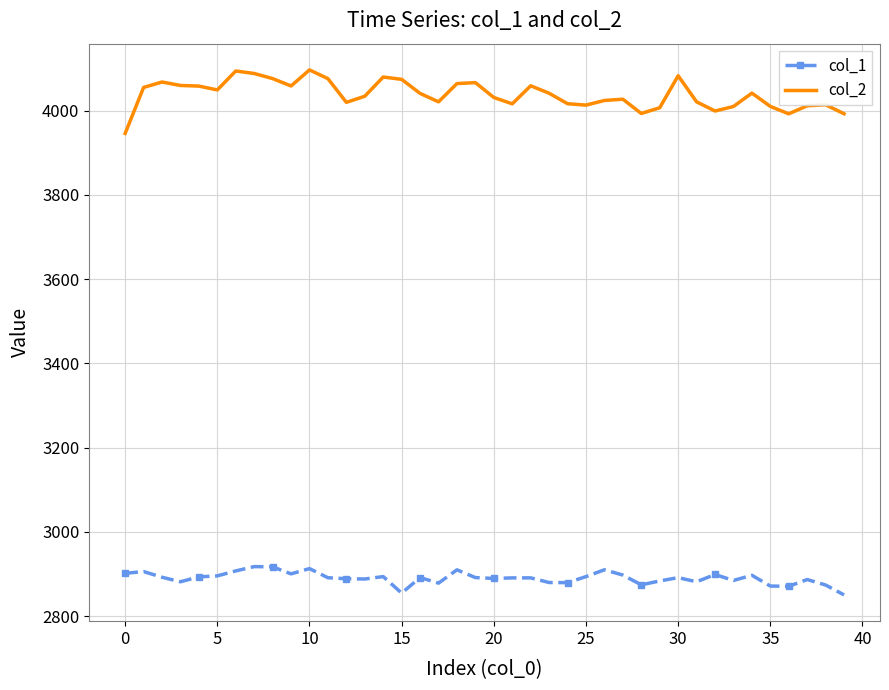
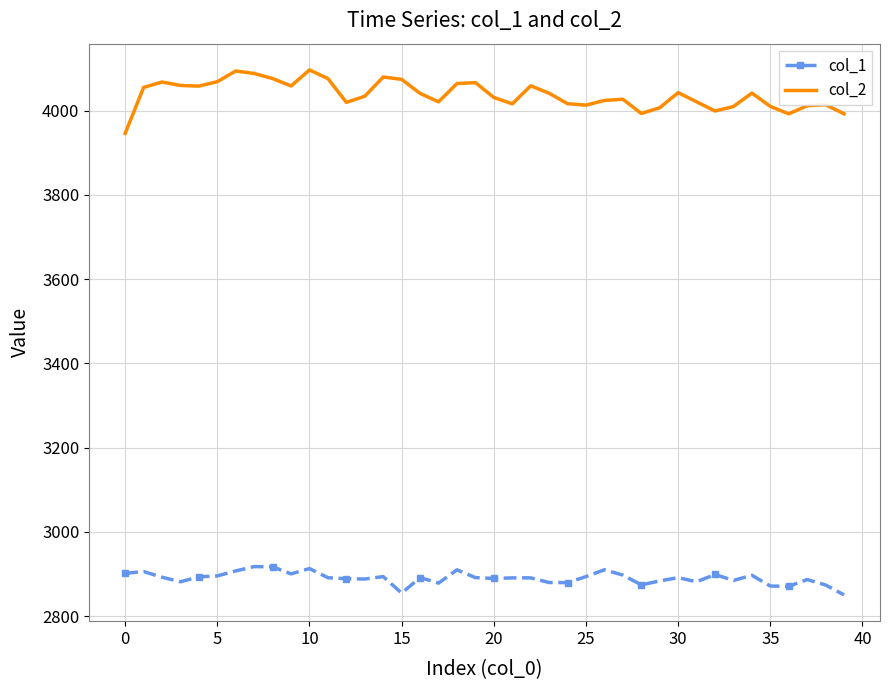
  {
    "col_1": {
      "0": 2900,
      "5": 2900,
      "10": 2910,
      "15": 2850,
      "20": 2890,
      "25": 2890,
      "30": 2890,
      "35": 2870
    },
    "col_2": {
      "0": 3950,
-     "5": 4050,
+     "5": 4070,
      "10": 4100,
      "15": 4070,
      "20": 4030,
      "25": 4010,
-     "30": 4080,
+     "30": 4040,
      "35": 4010
    }
  }
